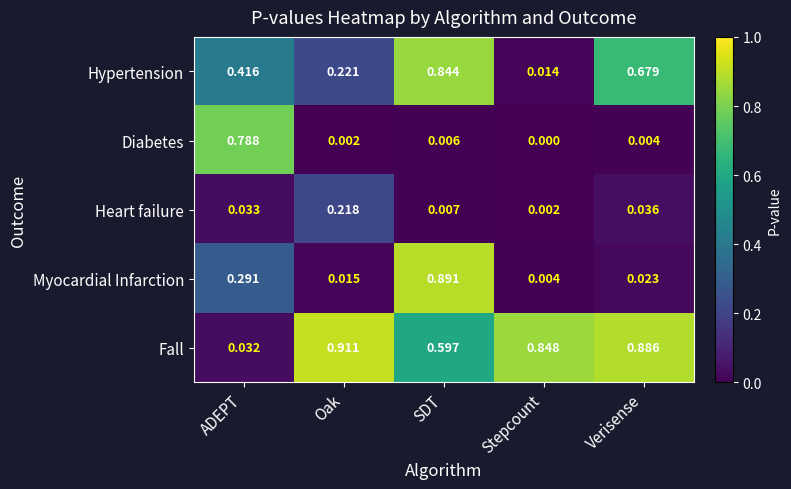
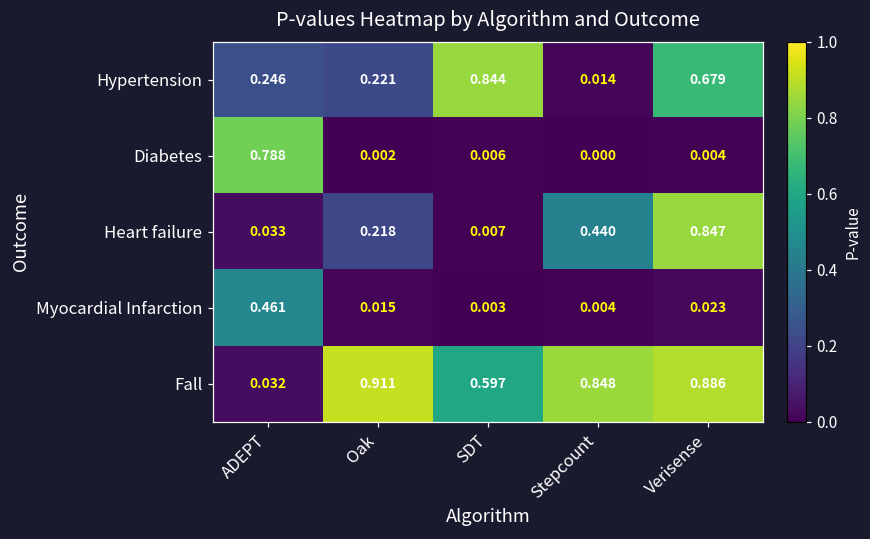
  {
    "Hypertension": {
-     "ADEPT": 0.416,
+     "ADEPT": 0.246,
      "Oak": 0.221,
      "SDT": 0.844,
      "Stepcount": 0.014,
      "Verisense": 0.679
    },
    "Diabetes": {
      "ADEPT": 0.788,
      "Oak": 0.002,
      "SDT": 0.006,
      "Stepcount": 0.000,
      "Verisense": 0.004
    },
    "Heart failure": {
      "ADEPT": 0.033,
      "Oak": 0.218,
      "SDT": 0.007,
-     "Stepcount": 0.002,
-     "Verisense": 0.036
+     "Stepcount": 0.440,
+     "Verisense": 0.847
    },
    "Myocardial Infarction": {
-     "ADEPT": 0.291,
+     "ADEPT": 0.461,
      "Oak": 0.015,
-     "SDT": 0.891,
+     "SDT": 0.003,
      "Stepcount": 0.004,
      "Verisense": 0.023
    },
    "Fall": {
      "ADEPT": 0.032,
      "Oak": 0.911,
      "SDT": 0.597,
      "Stepcount": 0.848,
      "Verisense": 0.886
    }
  }
